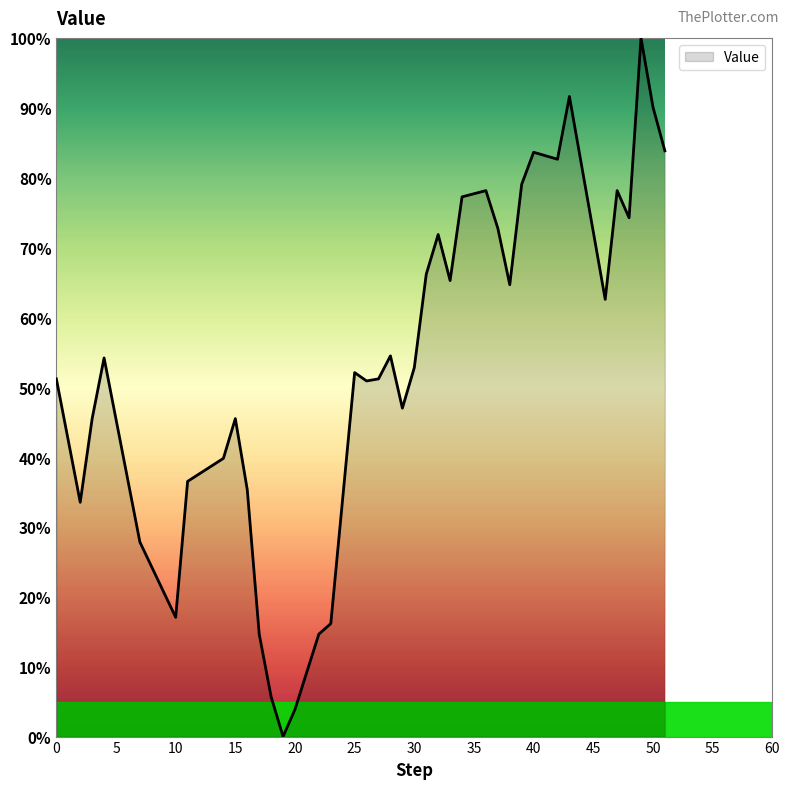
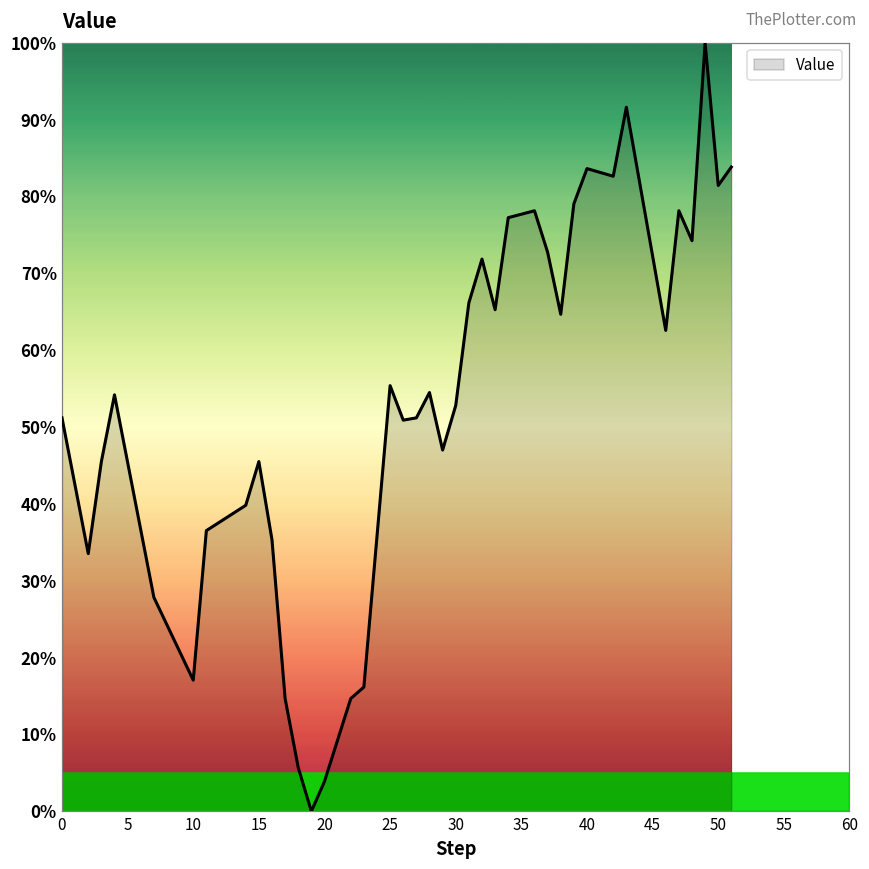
  {
    "0": "51%",
    "10": "17%",
    "15": "46%",
-   "25": "52%",
+   "25": "55%",
    "30": "53%",
    "40": "84%",
-   "50": "90%"
+   "50": "81%"
  }
